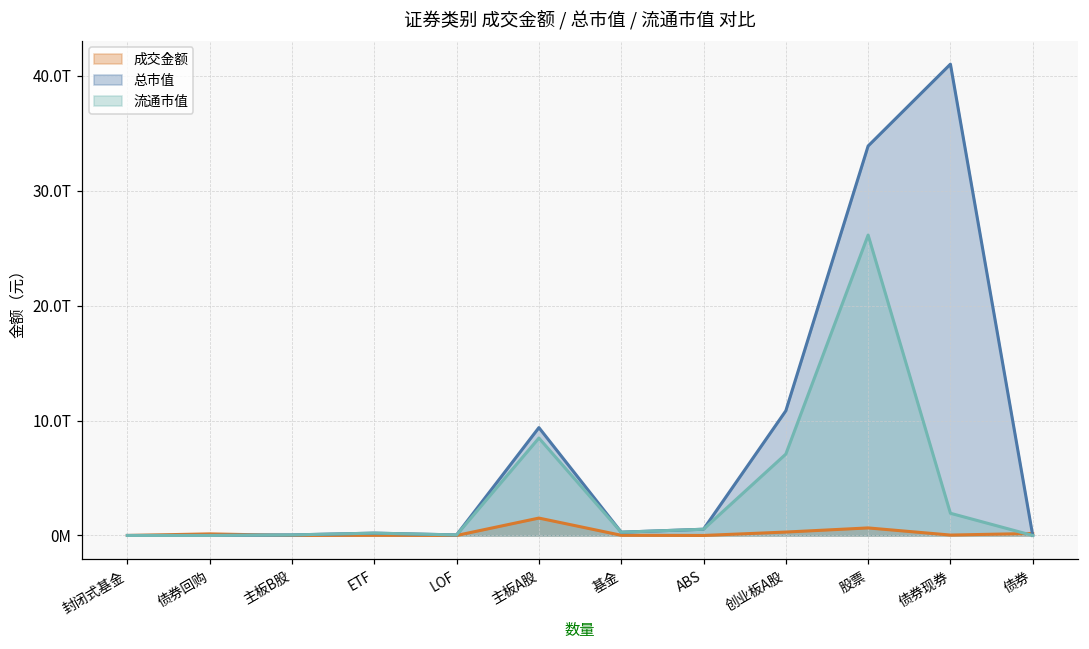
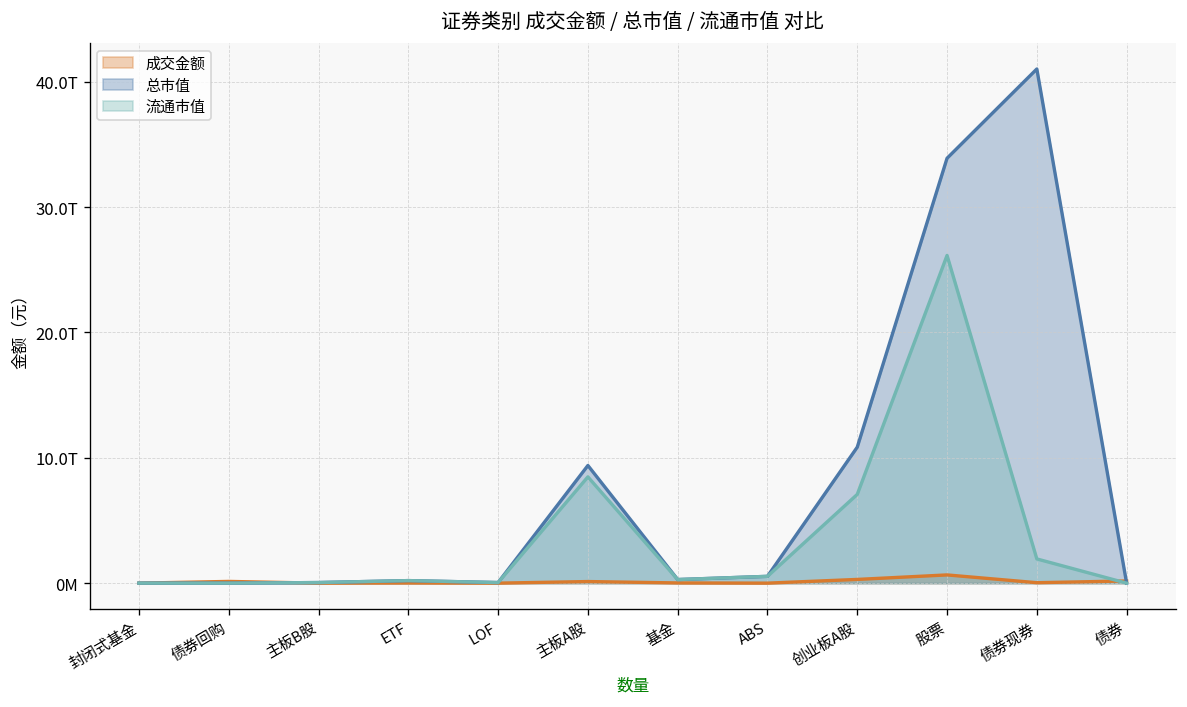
  {
    "成交金额": {
-     "主板A股": "1.5T",
+     "主板A股": "0.1T",
      "基金": "0.0T",
      "ABS": "0.0T",
      "创业板A股": "0.3T",
      "股票": "0.7T",
      "债券现券": "0.0T"
    }
  }
